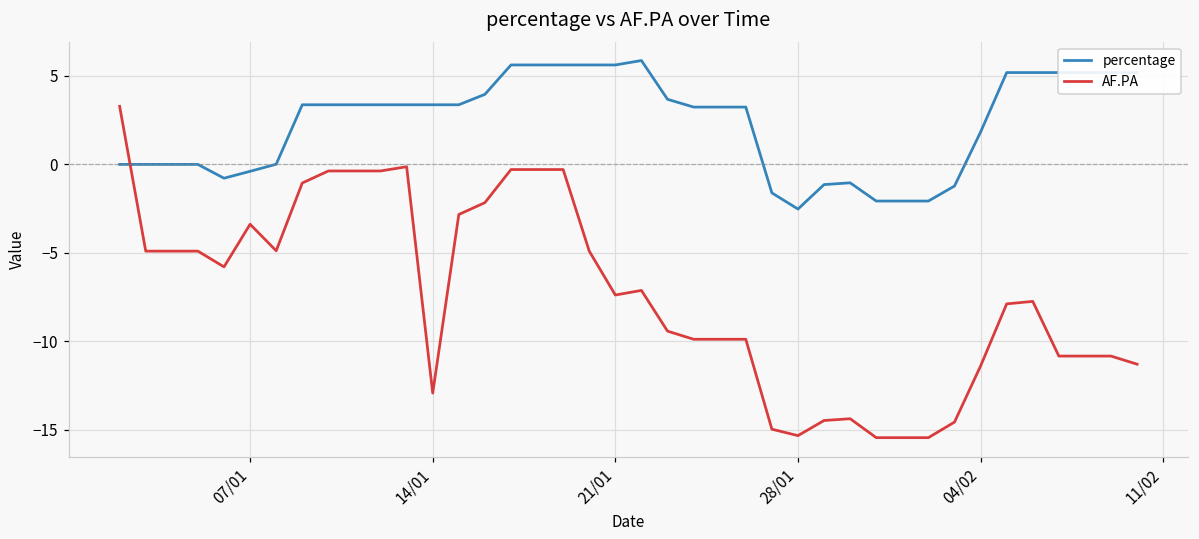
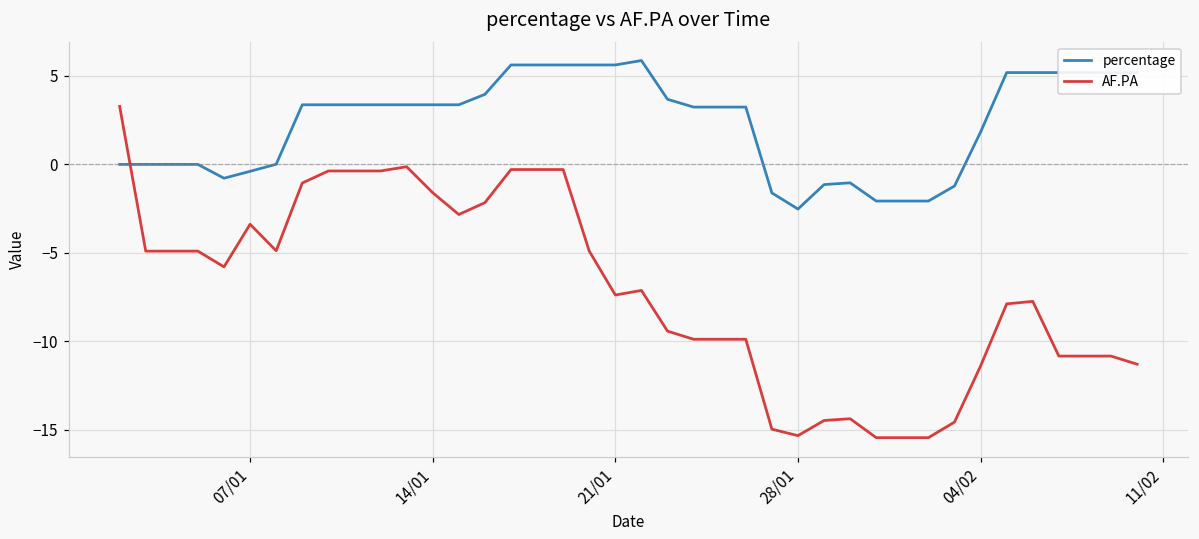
  {
    "percentage": {
      "07/01": -0.4,
      "14/01": 3.4,
      "21/01": 5.6,
      "28/01": -2.5,
      "04/02": 1.8
    },
    "AF.PA": {
      "07/01": -3.4,
-     "14/01": -12.9,
+     "14/01": -1.6,
      "21/01": -7.4,
      "28/01": -15.3,
      "04/02": -11.4
    }
  }
